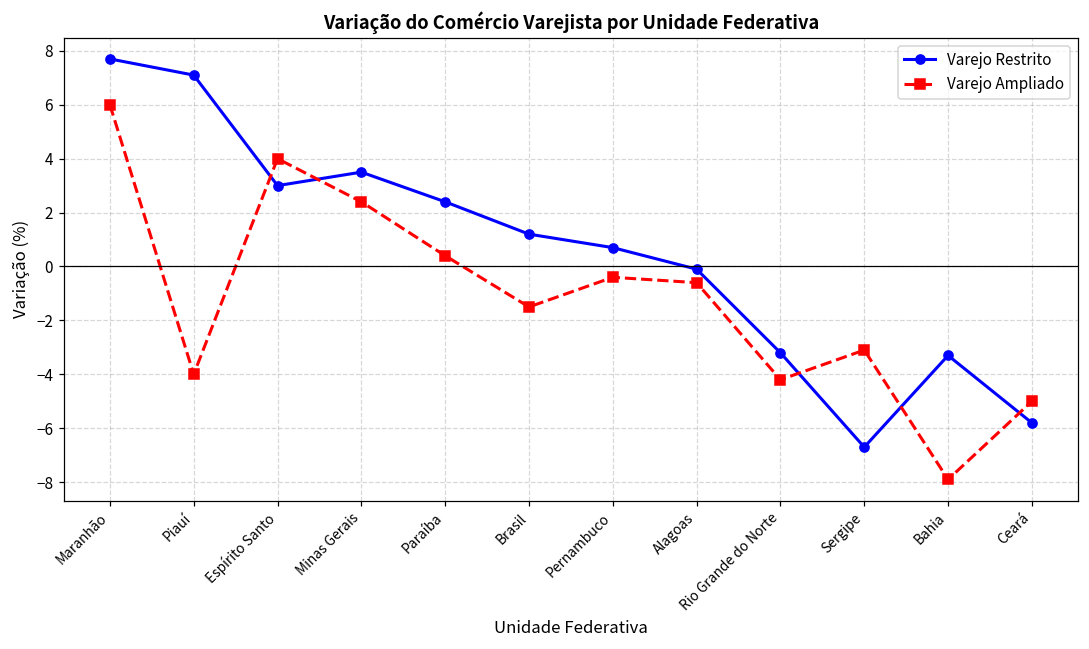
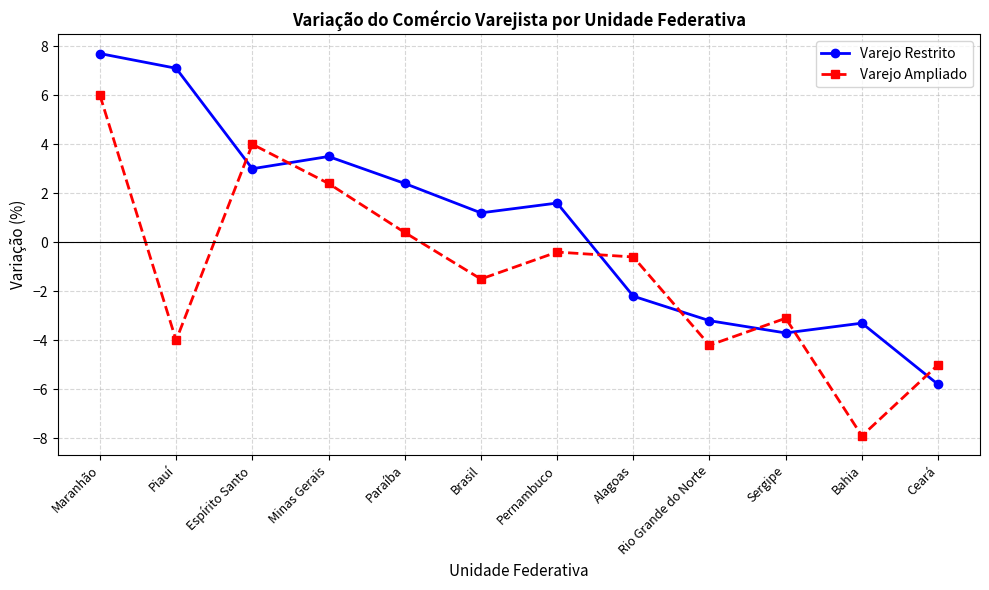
  {
    "Varejo Restrito": {
      "Maranhão": 7.7,
      "Piauí": 7.1,
      "Espírito Santo": 3.0,
      "Minas Gerais": 3.5,
      "Paraíba": 2.4,
      "Brasil": 1.2,
-     "Pernambuco": 0.7,
-     "Alagoas": -0.1,
+     "Pernambuco": 1.6,
+     "Alagoas": -2.2,
      "Rio Grande do Norte": -3.2,
-     "Sergipe": -6.7,
+     "Sergipe": -3.7,
      "Bahia": -3.3,
      "Ceará": -5.8
    },
    "Varejo Ampliado": {
      "Maranhão": 6.0,
      "Piauí": -4.0,
      "Espírito Santo": 4.0,
      "Minas Gerais": 2.4,
      "Paraíba": 0.4,
      "Brasil": -1.5,
      "Pernambuco": -0.4,
      "Alagoas": -0.6,
      "Rio Grande do Norte": -4.2,
      "Sergipe": -3.1,
      "Bahia": -7.9,
      "Ceará": -5.0
    }
  }
